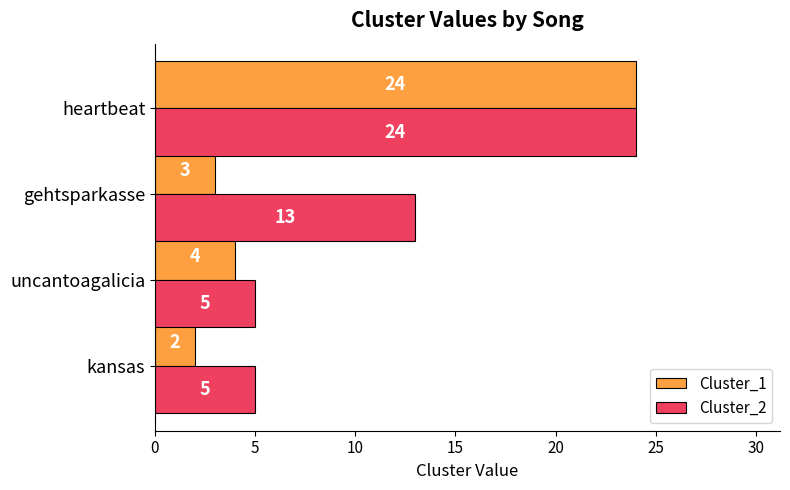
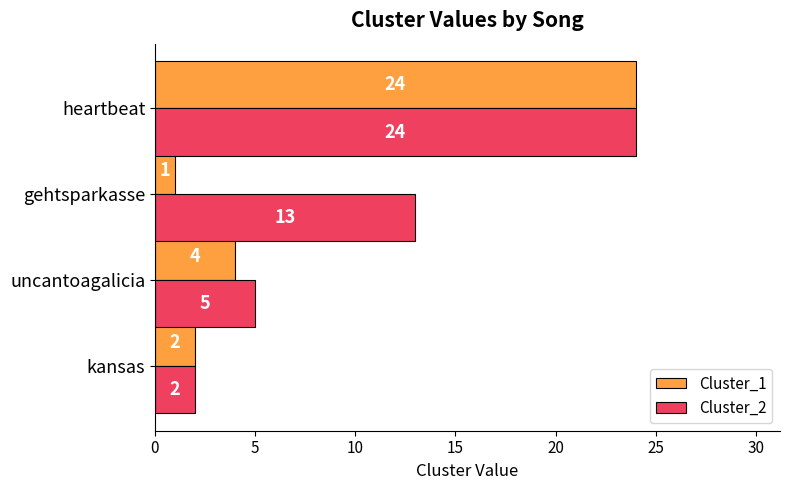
  {
    "Cluster_1": {
      "heartbeat": 24,
-     "gehtsparkasse": 3,
+     "gehtsparkasse": 1,
      "uncantoagalicia": 4,
      "kansas": 2
    },
    "Cluster_2": {
      "heartbeat": 24,
      "gehtsparkasse": 13,
      "uncantoagalicia": 5,
-     "kansas": 5
+     "kansas": 2
    }
  }
